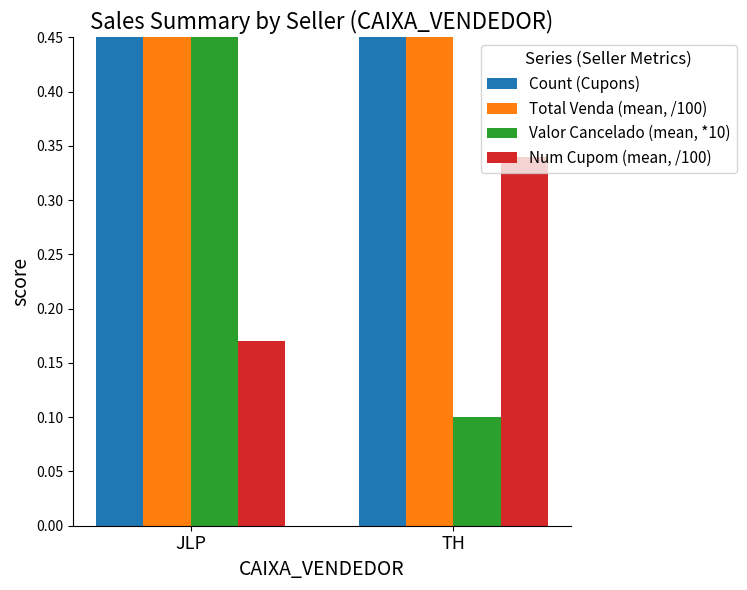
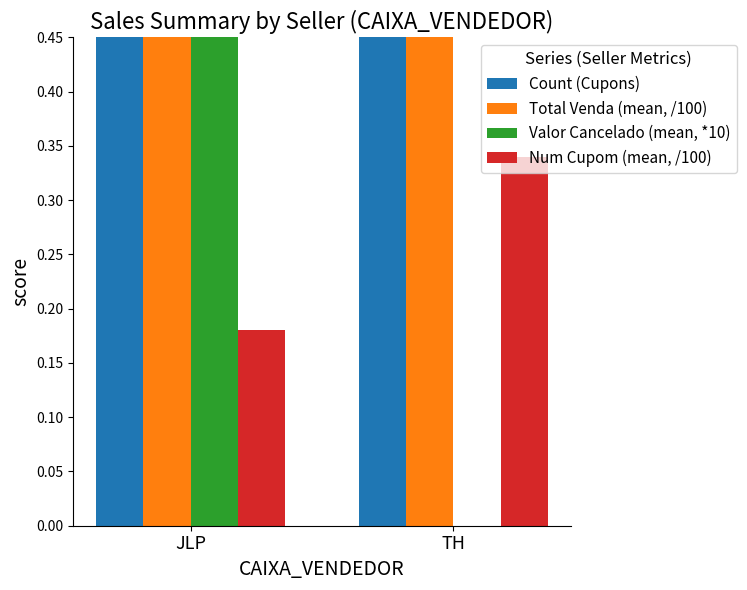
  {
    "Valor Cancelado (mean, *10)": {
-     "TH": 0.1
+     "TH": 0.0
    },
    "Num Cupom (mean, /100)": {
-     "JLP": 0.17
+     "JLP": 0.18
    }
  }
